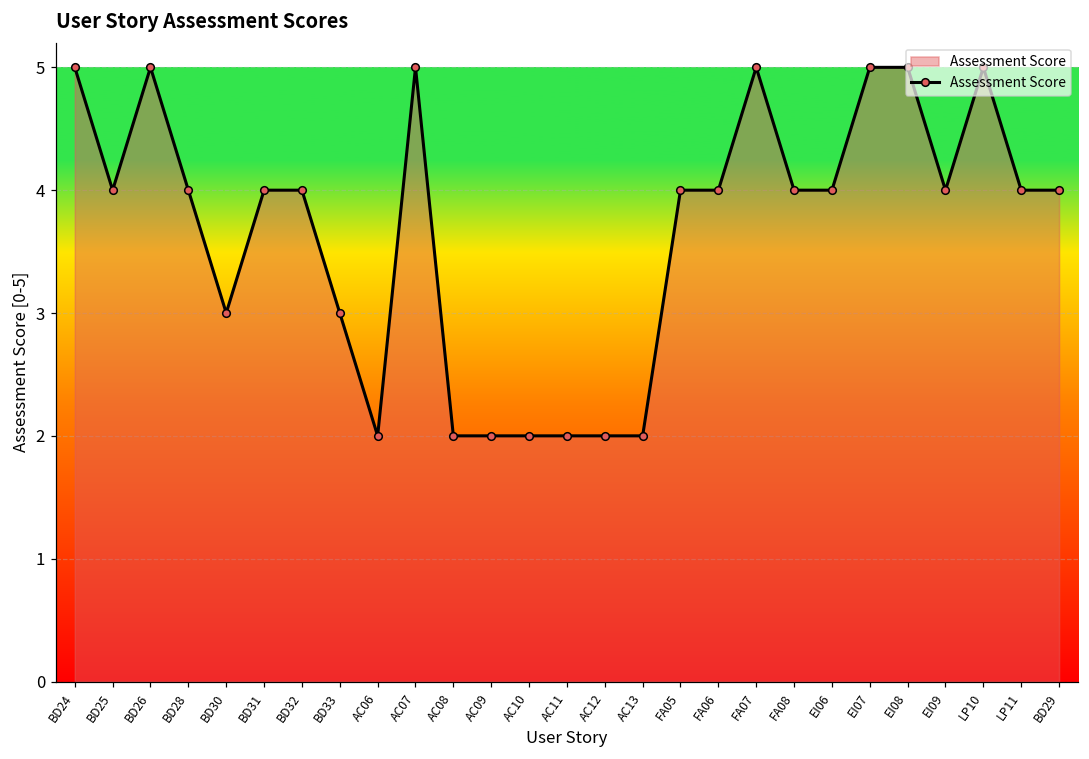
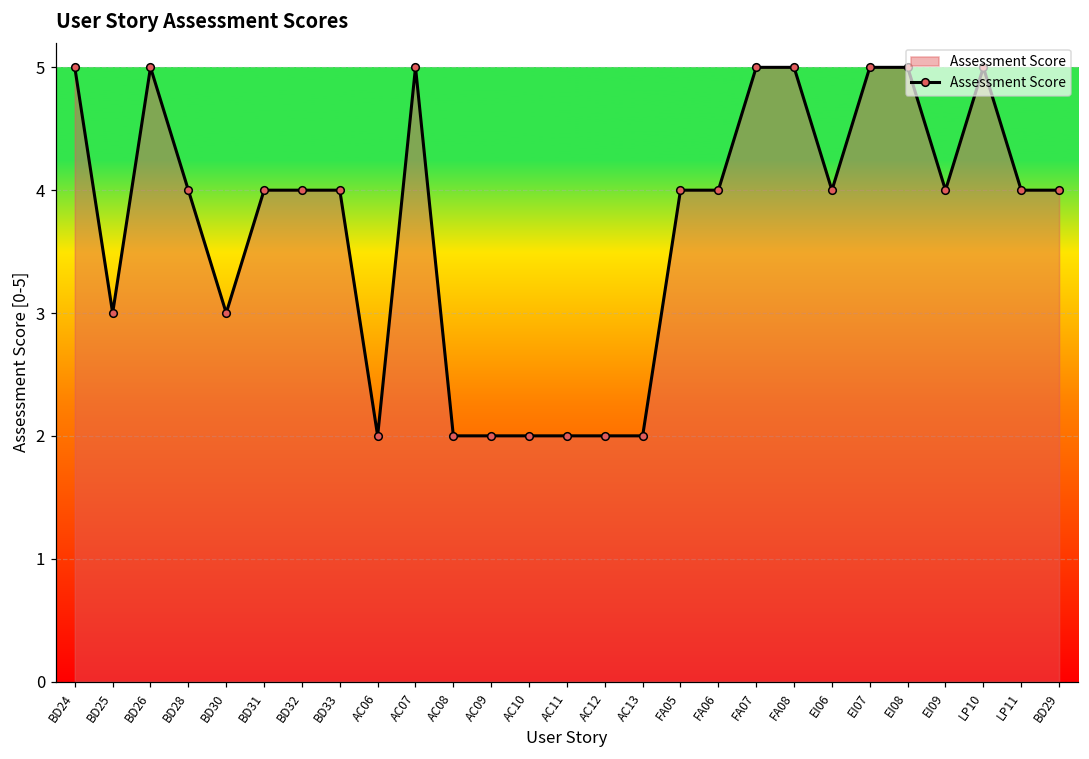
  {
    "BD24": 5,
-   "BD25": 4,
+   "BD25": 3,
    "BD26": 5,
    "BD28": 4,
    "BD30": 3,
    "BD31": 4,
    "BD32": 4,
-   "BD33": 3,
+   "BD33": 4,
    "AC06": 2,
    "AC07": 5,
    "AC08": 2,
    "AC09": 2,
    "AC10": 2,
    "AC11": 2,
    "AC12": 2,
    "AC13": 2,
    "FA05": 4,
    "FA06": 4,
    "FA07": 5,
-   "FA08": 4,
+   "FA08": 5,
    "EI06": 4,
    "EI07": 5,
    "EI09": 4,
    "LP11": 4,
    "BD29": 4
  }
